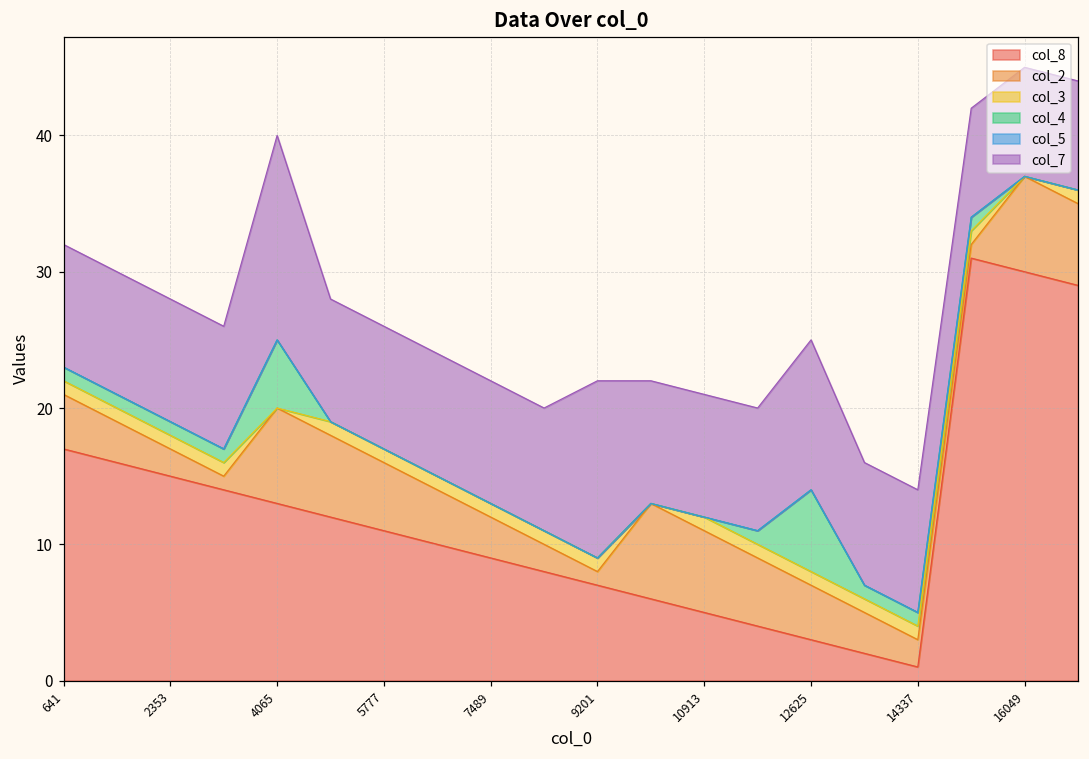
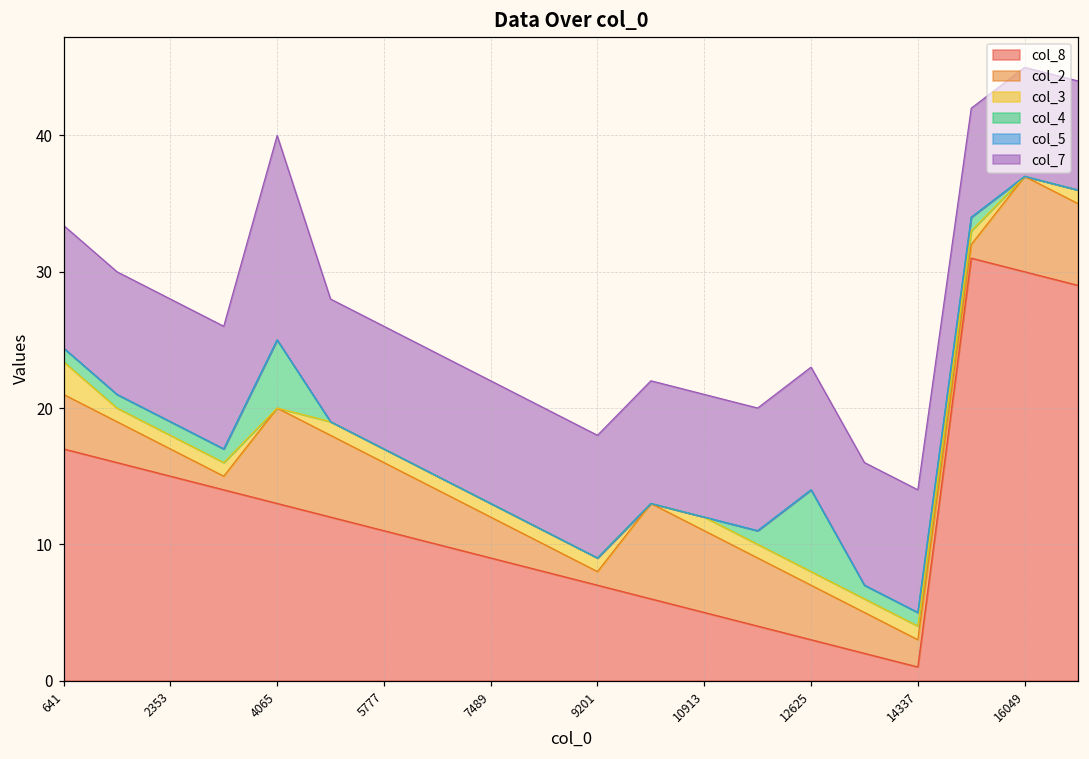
  {
    "col_3": {
-     "641": 1.0,
+     "641": 2.4,
      "2353": 1.0,
      "12625": 1.0,
      "14337": 1.0
    },
    "col_7": {
      "641": 9,
      "2353": 9,
      "4065": 15,
      "5777": 9,
      "7489": 9,
-     "9201": 13,
+     "9201": 9,
      "10913": 9,
-     "12625": 11,
+     "12625": 9,
      "14337": 9
    }
  }
